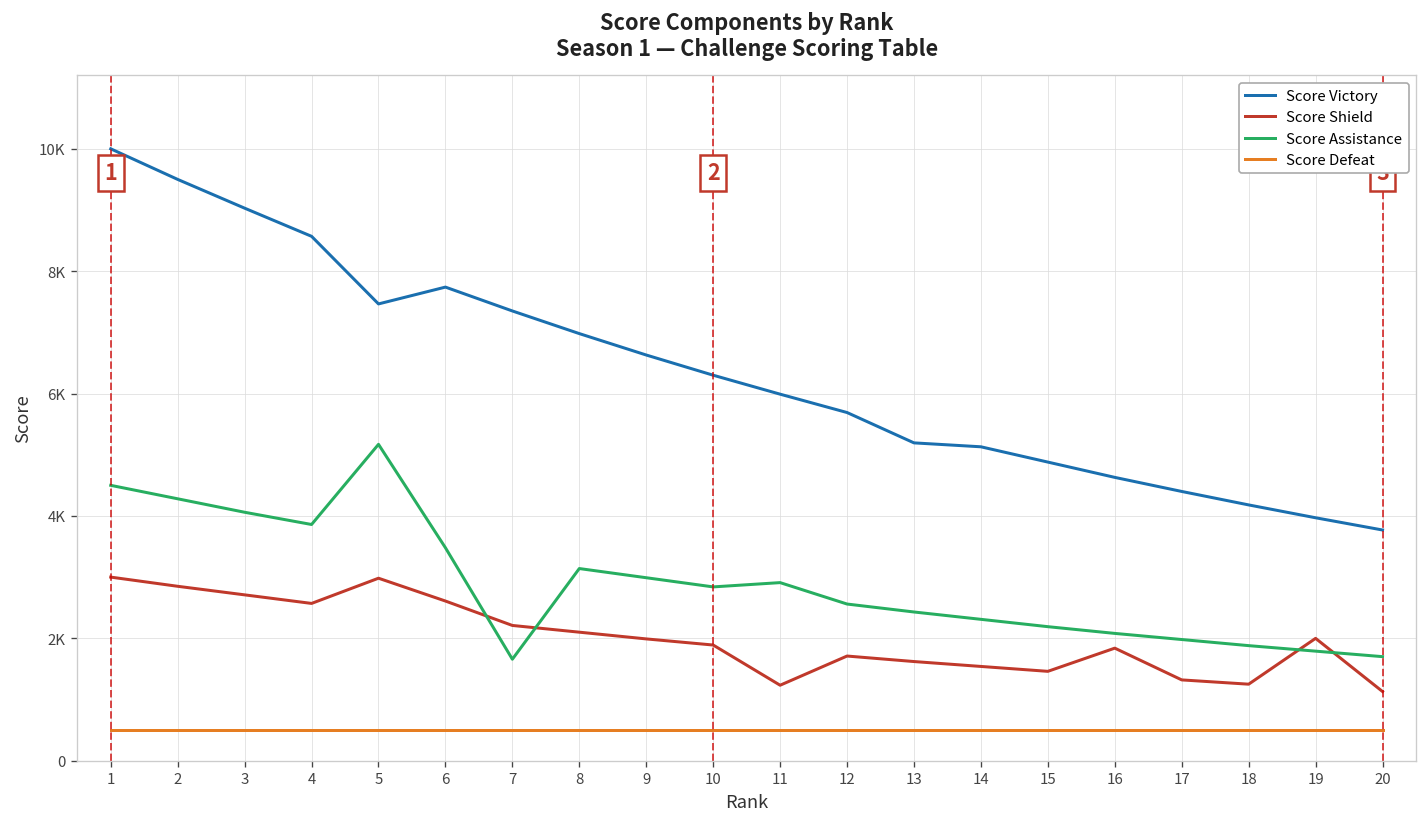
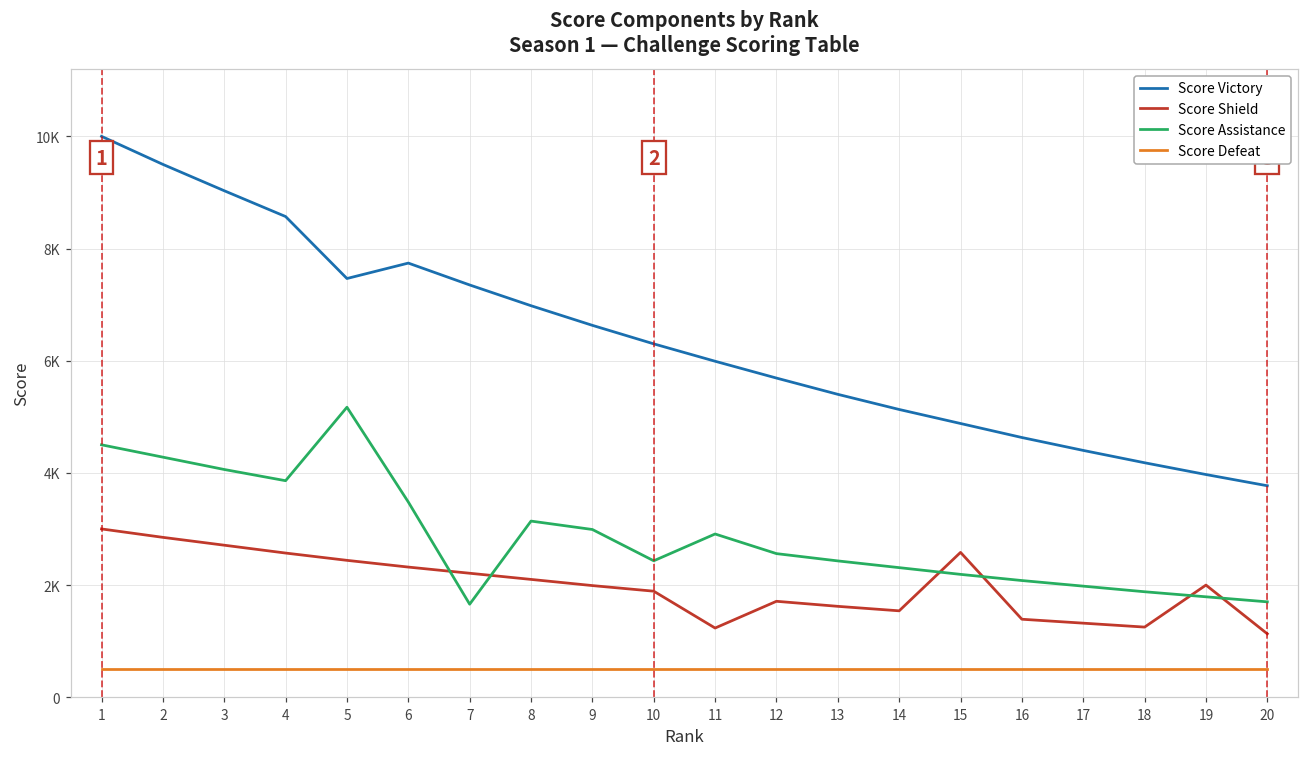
  {
    "Score Victory": {
      "2": 9500,
      "3": 9000,
      "4": 8600,
      "5": 7500,
      "6": 7700,
      "7": 7400,
      "8": 7000,
      "9": 6600,
      "10": 6300,
      "11": 6000,
      "12": 5700,
-     "13": 5200,
+     "13": 5400,
      "14": 5100,
      "15": 4900,
      "16": 4600,
      "17": 4400,
      "18": 4200,
      "19": 4000,
      "20": 3800
    },
    "Score Shield": {
      "1": 3000,
      "2": 2900,
      "3": 2700,
      "4": 2600,
-     "5": 3000,
-     "6": 2600,
+     "5": 2400,
+     "6": 2300,
      "7": 2200,
      "8": 2100,
      "9": 2000,
      "10": 1900,
      "11": 1200,
      "12": 1700,
      "13": 1600,
      "14": 1500,
-     "15": 1500,
-     "16": 1800,
+     "15": 2600,
+     "16": 1400,
      "17": 1300,
      "18": 1300,
      "19": 2000,
      "20": 1100
    },
    "Score Assistance": {
      "1": 4500,
      "2": 4300,
      "3": 4100,
      "4": 3900,
      "5": 5200,
      "6": 3500,
      "7": 1700,
      "8": 3100,
      "9": 3000,
-     "10": 2800,
+     "10": 2400,
      "11": 2900,
      "12": 2600,
      "13": 2400,
      "14": 2300,
      "15": 2200,
      "16": 2100,
      "17": 2000,
      "18": 1900,
      "19": 1800,
      "20": 1700
    },
    "Score Defeat": {
      "1": 500,
      "2": 500,
      "3": 500,
      "4": 500,
      "5": 500,
      "6": 500,
      "7": 500,
      "8": 500,
      "9": 500,
      "10": 500,
      "11": 500,
      "12": 500,
      "13": 500,
      "14": 500,
      "15": 500,
      "16": 500,
      "17": 500,
      "18": 500,
      "19": 500,
      "20": 500
    }
  }
